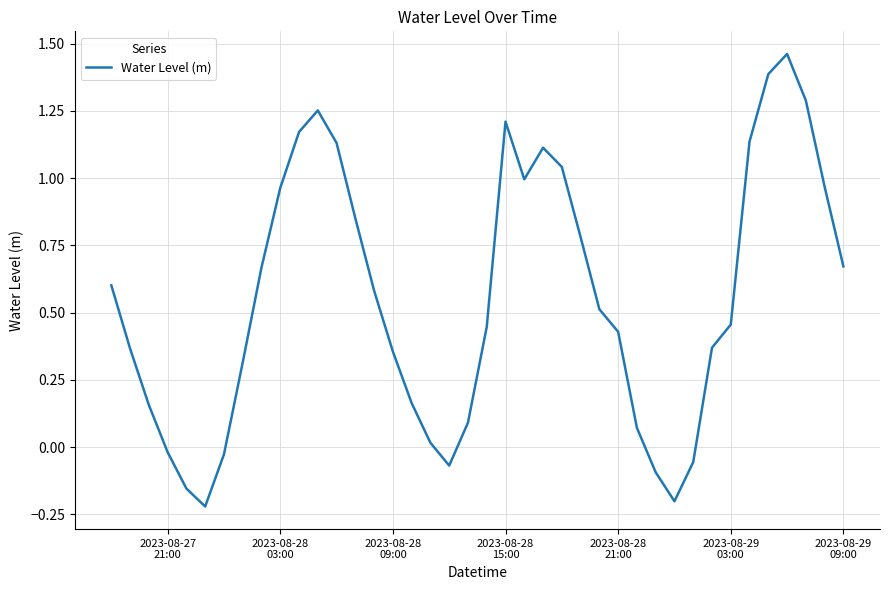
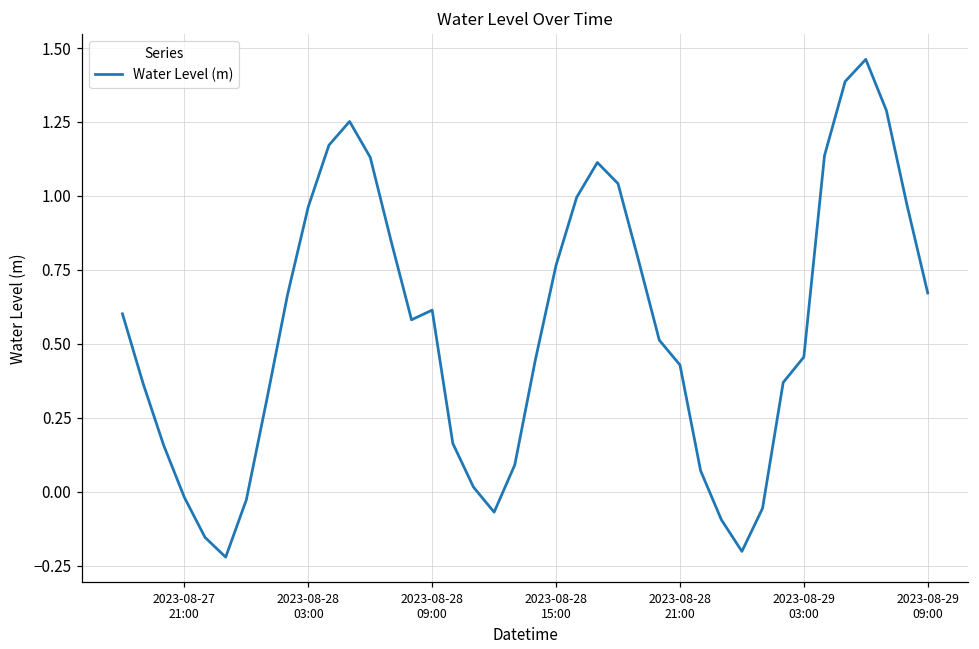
  {
    "2023-08-27 21:00": -0.02,
    "2023-08-28 03:00": 0.96,
-   "2023-08-28 09:00": 0.35,
-   "2023-08-28 15:00": 1.21,
+   "2023-08-28 09:00": 0.61,
+   "2023-08-28 15:00": 0.77,
    "2023-08-28 21:00": 0.43,
    "2023-08-29 03:00": 0.46,
    "2023-08-29 09:00": 0.67
  }
